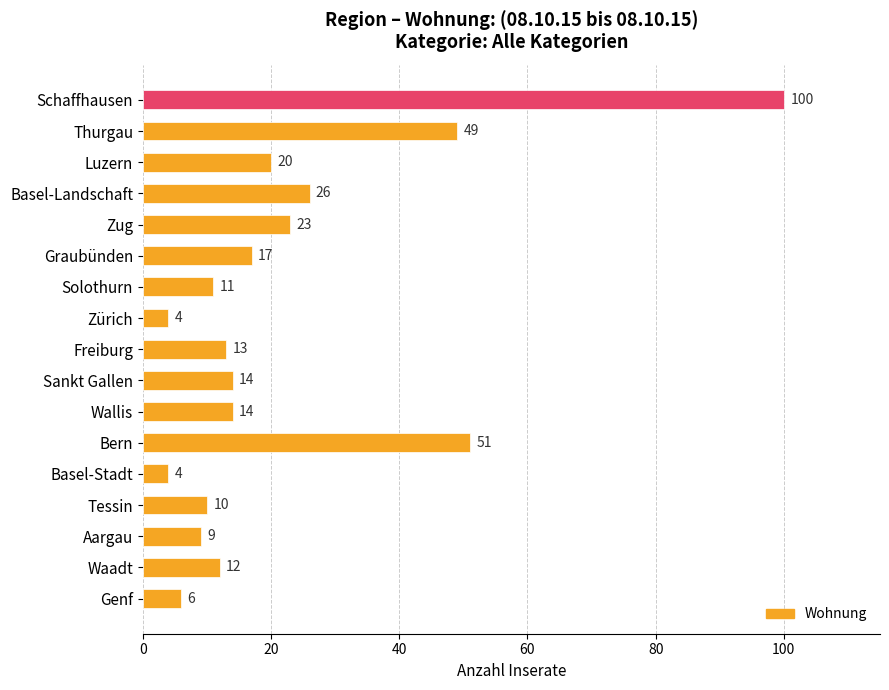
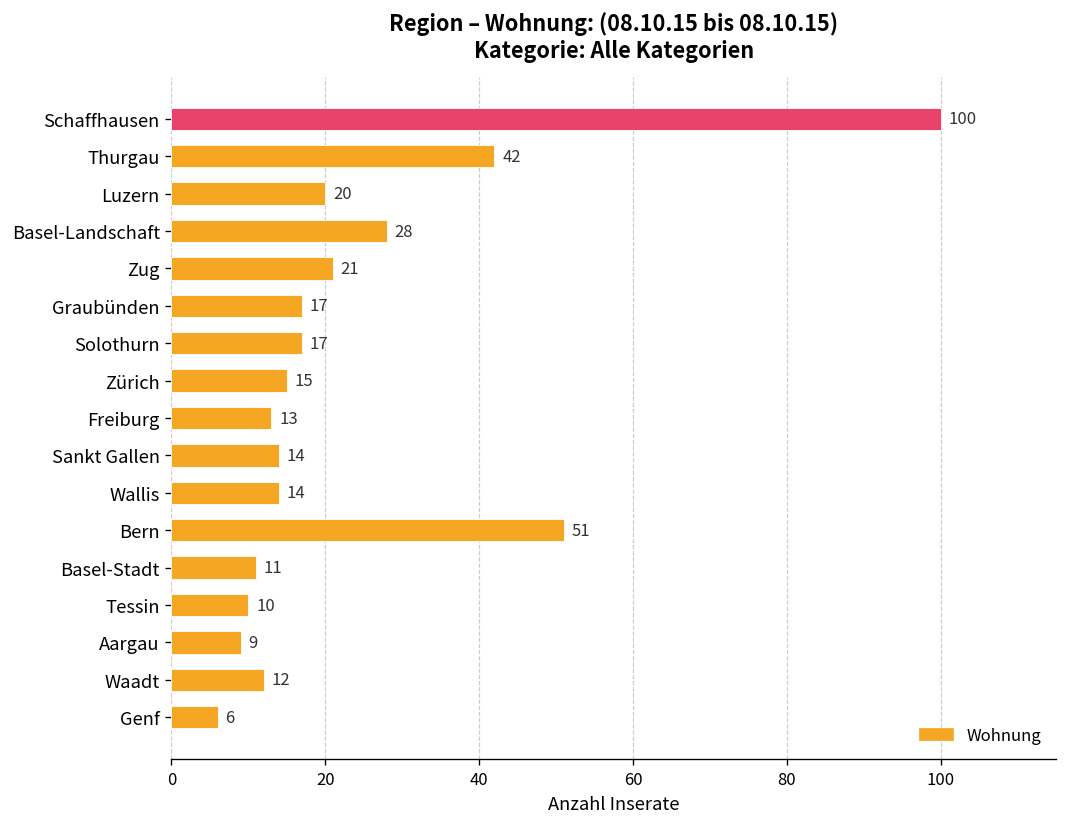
  {
    "Schaffhausen": 100,
-   "Thurgau": 49,
+   "Thurgau": 42,
    "Luzern": 20,
-   "Basel-Landschaft": 26,
-   "Zug": 23,
+   "Basel-Landschaft": 28,
+   "Zug": 21,
    "Graubünden": 17,
-   "Solothurn": 11,
-   "Zürich": 4,
+   "Solothurn": 17,
+   "Zürich": 15,
    "Freiburg": 13,
    "Sankt Gallen": 14,
    "Wallis": 14,
    "Bern": 51,
-   "Basel-Stadt": 4,
+   "Basel-Stadt": 11,
    "Tessin": 10,
    "Aargau": 9,
    "Waadt": 12,
    "Genf": 6
  }
